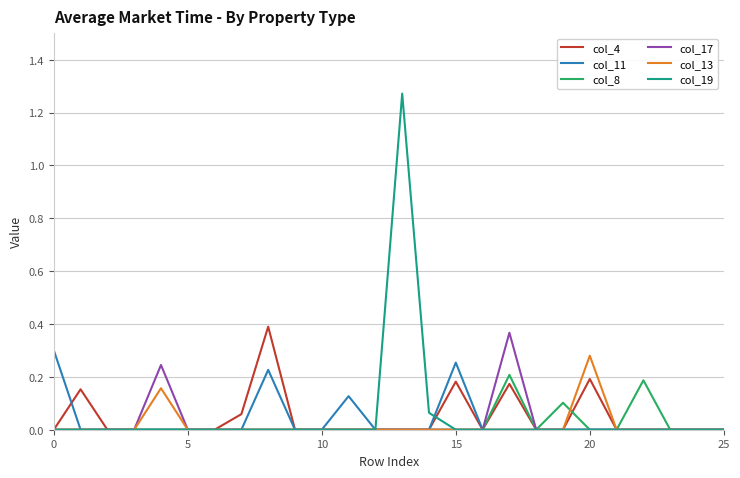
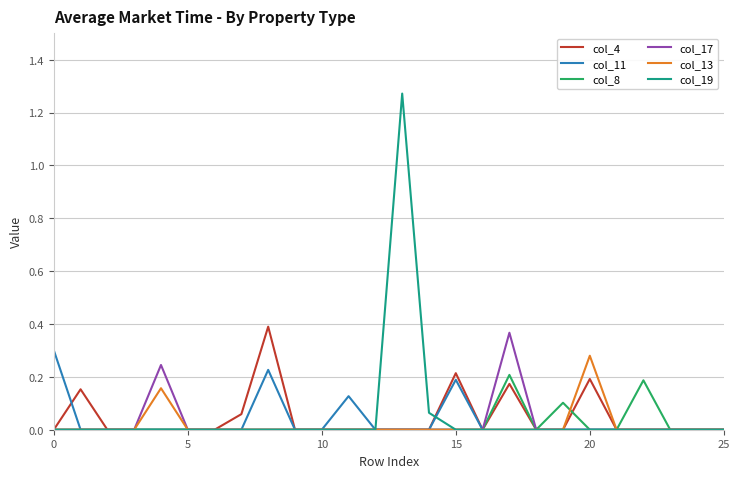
  {
    "col_4": {
-     "15": 0.18,
+     "15": 0.21,
      "20": 0.19
    },
    "col_11": {
      "0": 0.30,
-     "15": 0.25
+     "15": 0.19
    },
    "col_13": {
      "20": 0.28
    }
  }
